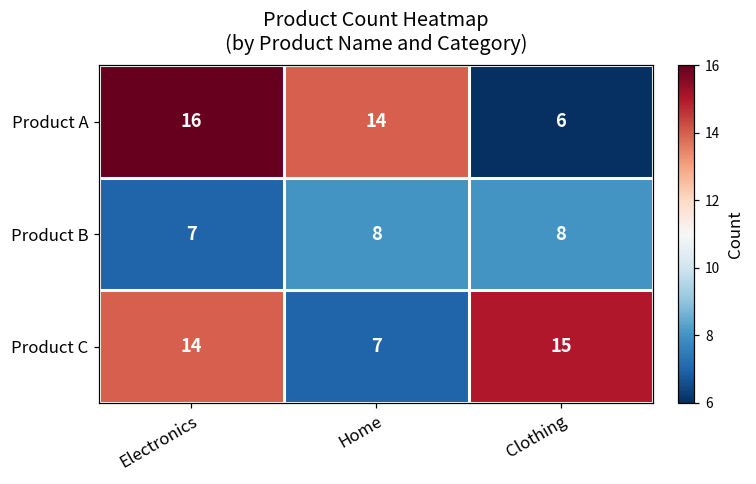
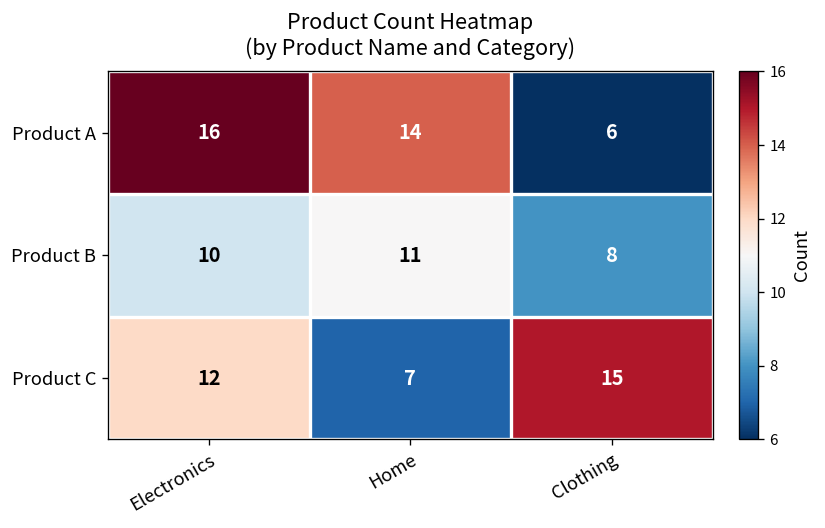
  {
    "Product A": {
      "Electronics": 16,
      "Home": 14,
      "Clothing": 6
    },
    "Product B": {
-     "Electronics": 7,
-     "Home": 8,
+     "Electronics": 10,
+     "Home": 11,
      "Clothing": 8
    },
    "Product C": {
-     "Electronics": 14,
+     "Electronics": 12,
      "Home": 7,
      "Clothing": 15
    }
  }
